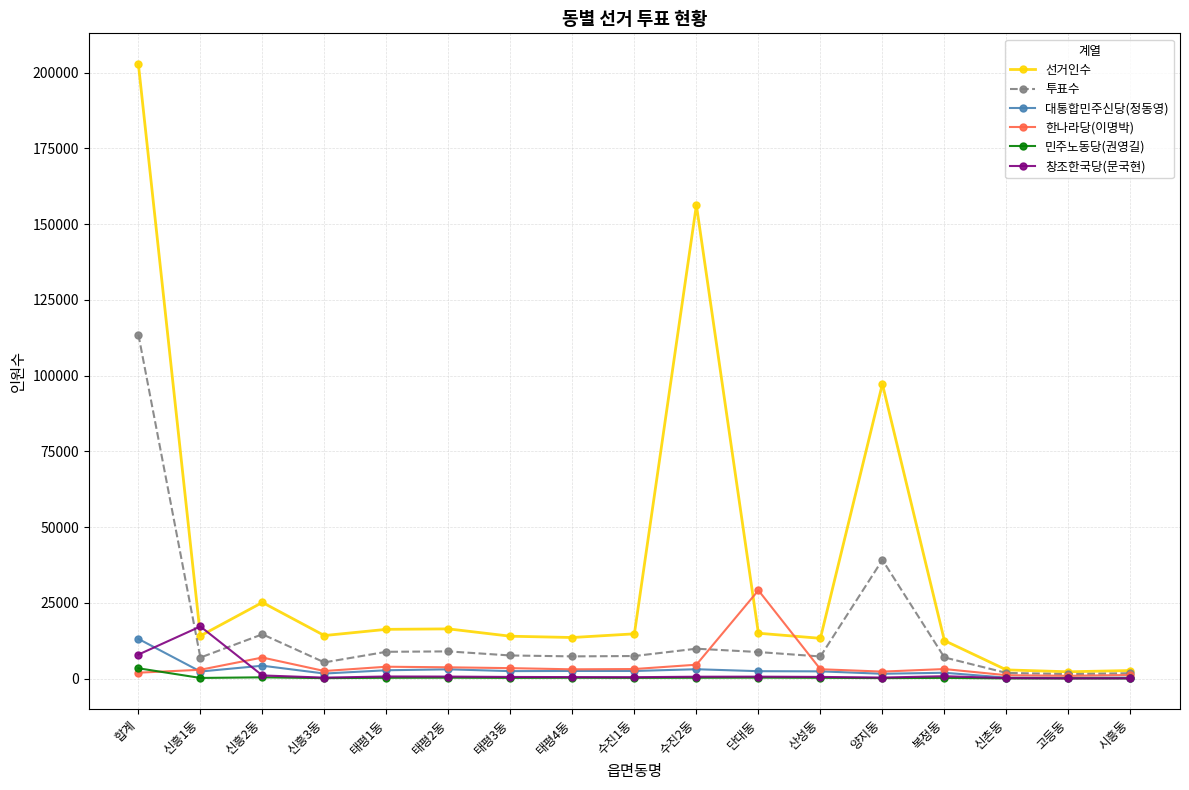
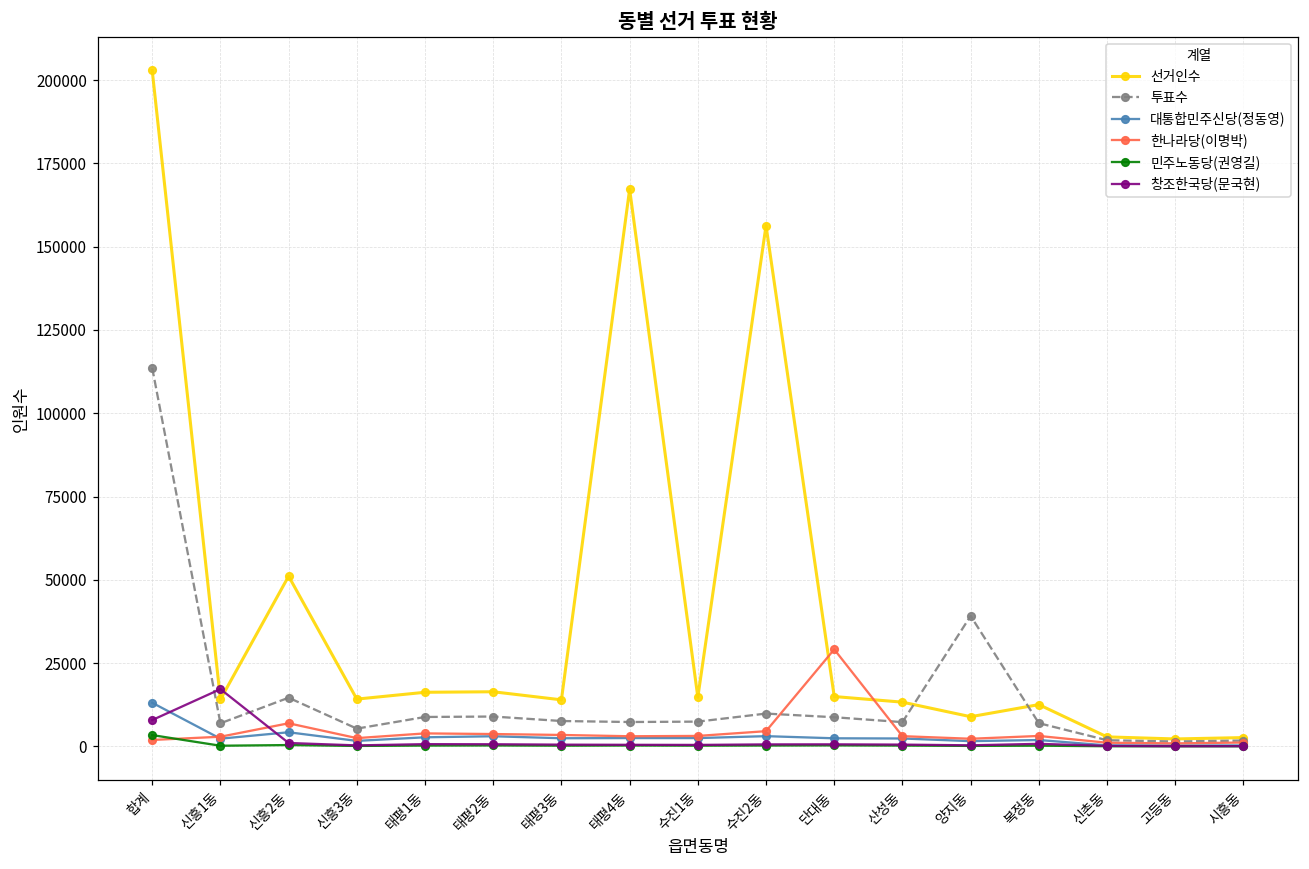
  {
    "선거인수": {
      "합계": 203000,
      "신흥1동": 14000,
-     "신흥2동": 25000,
+     "신흥2동": 51000,
      "신흥3동": 14000,
      "태평1동": 16000,
      "태평2동": 16000,
      "태평3동": 14000,
-     "태평4동": 14000,
+     "태평4동": 167000,
      "수진1동": 15000,
      "수진2동": 156000,
      "단대동": 15000,
      "산성동": 13000,
-     "양지동": 97000,
+     "양지동": 9000,
      "복정동": 13000,
      "신촌동": 3000,
      "시흥동": 3000
    },
    "투표수": {
      "합계": 114000,
      "신흥1동": 7000,
      "신흥2동": 15000,
      "신흥3동": 5000,
      "태평1동": 9000,
      "태평2동": 9000,
      "태평3동": 8000,
      "태평4동": 7000,
      "수진1동": 7000,
      "수진2동": 10000,
      "단대동": 9000,
      "산성동": 7000,
      "양지동": 39000,
      "복정동": 7000
    },
    "대통합민주신당(정동영)": {
      "합계": 13000,
      "신흥2동": 4000,
      "태평1동": 3000,
      "태평3동": 2000,
      "수진2동": 3000,
      "단대동": 2000,
      "복정동": 2000
    },
    "한나라당(이명박)": {
      "합계": 2000,
      "신흥2동": 7000,
      "태평1동": 4000,
      "태평3동": 3000,
      "수진2동": 5000,
      "단대동": 29000,
      "복정동": 3000
    },
    "민주노동당(권영길)": {
      "합계": 3000,
      "신흥1동": 0
    },
    "창조한국당(문국현)": {
      "합계": 8000,
      "신흥1동": 17000
    }
  }
